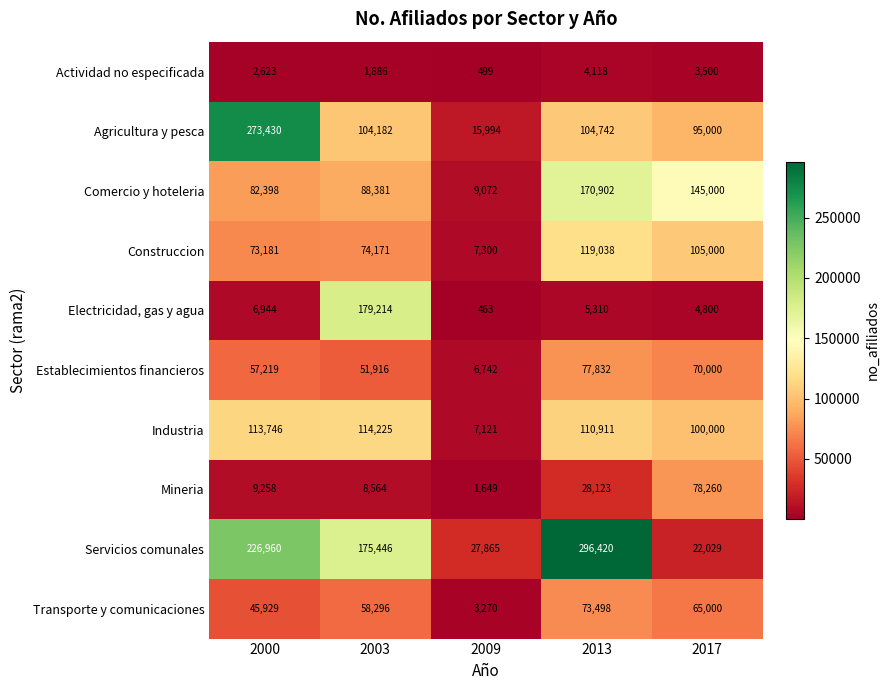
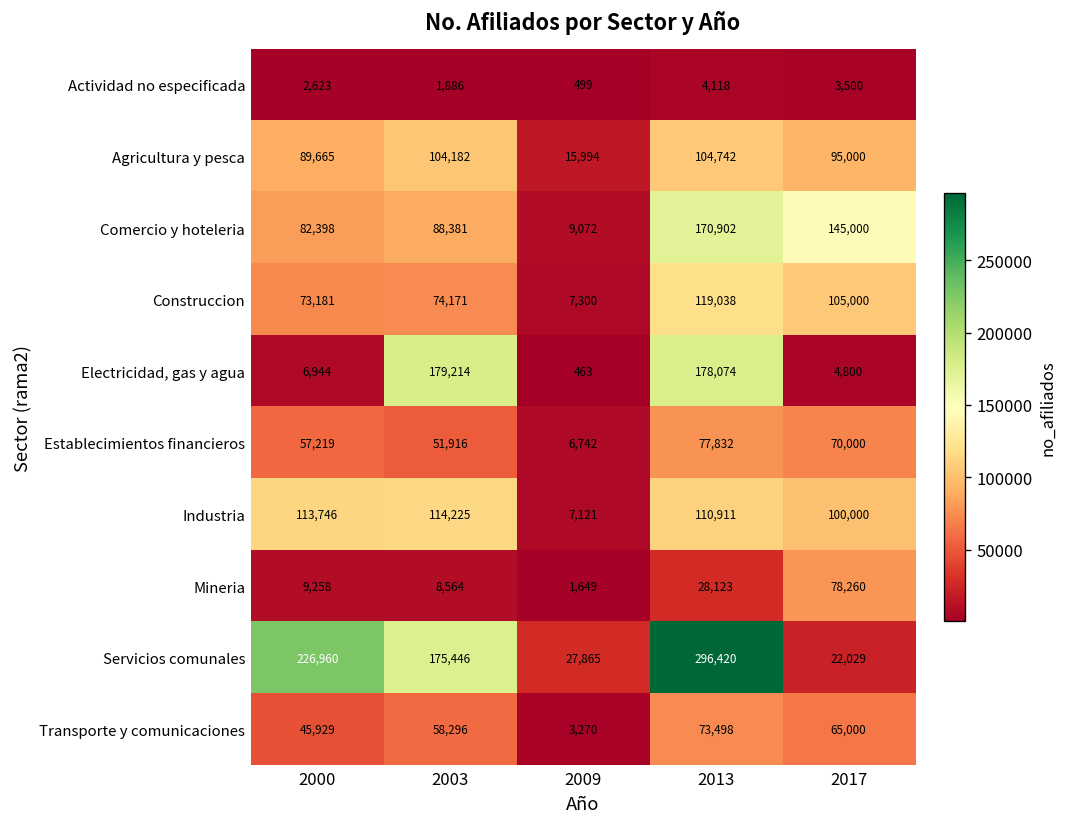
  {
    "Actividad no especificada": {
      "2000": "2,623",
      "2003": "1,886",
      "2009": "499",
      "2013": "4,118",
      "2017": "3,500"
    },
    "Agricultura y pesca": {
-     "2000": "273,430",
+     "2000": "89,665",
      "2003": "104,182",
      "2009": "15,994",
      "2013": "104,742",
      "2017": "95,000"
    },
    "Comercio y hoteleria": {
      "2000": "82,398",
      "2003": "88,381",
      "2009": "9,072",
      "2013": "170,902",
      "2017": "145,000"
    },
    "Construccion": {
      "2000": "73,181",
      "2003": "74,171",
      "2009": "7,300",
      "2013": "119,038",
      "2017": "105,000"
    },
    "Electricidad, gas y agua": {
      "2000": "6,944",
      "2003": "179,214",
      "2009": "463",
-     "2013": "5,310",
+     "2013": "178,074",
      "2017": "4,800"
    },
    "Establecimientos financieros": {
      "2000": "57,219",
      "2003": "51,916",
      "2009": "6,742",
      "2013": "77,832",
      "2017": "70,000"
    },
    "Industria": {
      "2000": "113,746",
      "2003": "114,225",
      "2009": "7,121",
      "2013": "110,911",
      "2017": "100,000"
    },
    "Mineria": {
      "2000": "9,258",
      "2003": "8,564",
      "2009": "1,649",
      "2013": "28,123",
      "2017": "78,260"
    },
    "Servicios comunales": {
      "2000": "226,960",
      "2003": "175,446",
      "2009": "27,865",
      "2013": "296,420",
      "2017": "22,029"
    },
    "Transporte y comunicaciones": {
      "2000": "45,929",
      "2003": "58,296",
      "2009": "3,270",
      "2013": "73,498",
      "2017": "65,000"
    }
  }
